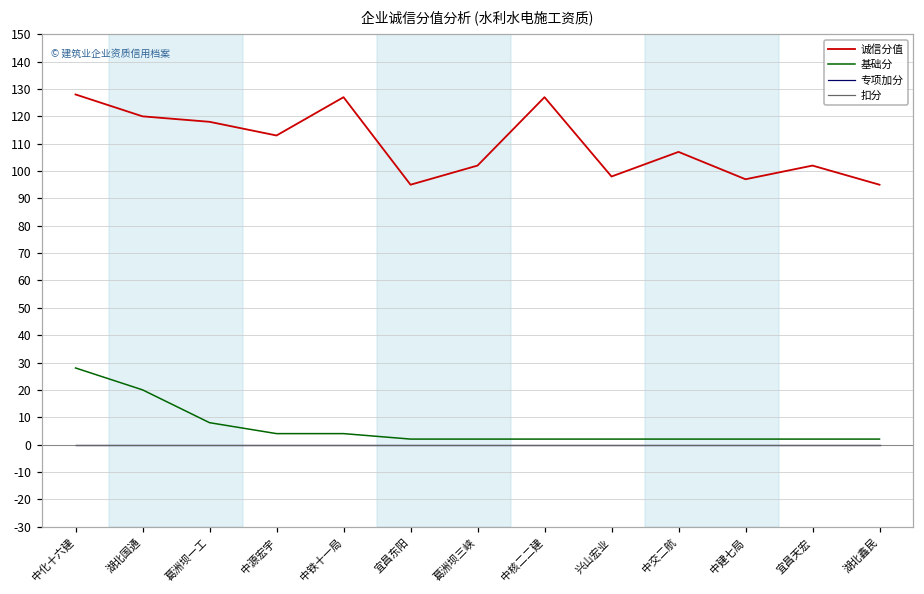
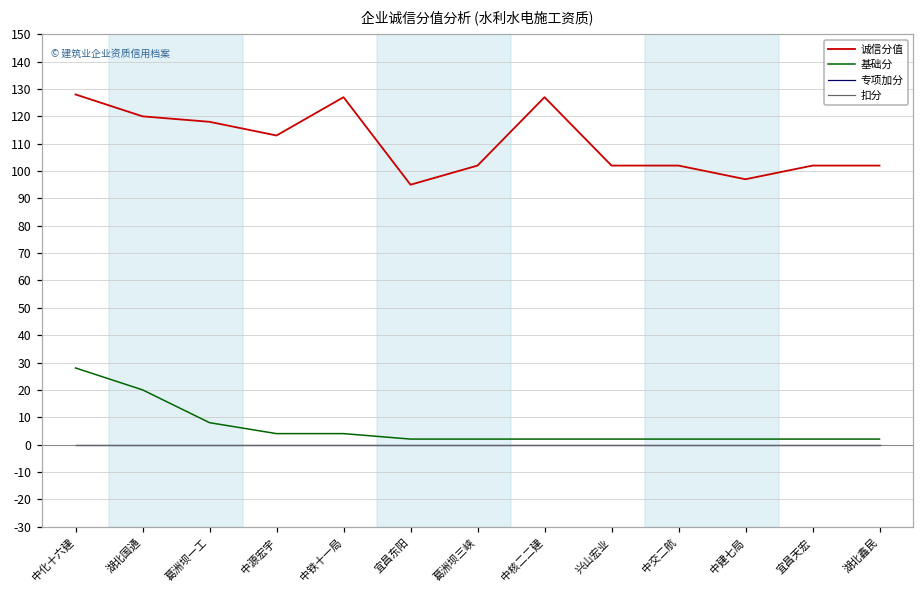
  {
    "诚信分值": {
      "中化十六建": 128,
      "湖北国通": 120,
      "葛洲坝一工": 118,
      "中源宏宇": 113,
      "中铁十一局": 127,
      "宜昌东阳": 95,
      "葛洲坝三峡": 102,
      "中核二二建": 127,
-     "兴山宏业": 98,
-     "中交二航": 107,
+     "兴山宏业": 102,
+     "中交二航": 102,
      "中建七局": 97,
      "宜昌天宏": 102,
-     "湖北鑫民": 95
+     "湖北鑫民": 102
    },
    "基础分": {
      "中化十六建": 28,
      "湖北国通": 20,
      "葛洲坝一工": 8,
      "中源宏宇": 4,
      "中铁十一局": 4,
      "宜昌东阳": 2,
      "葛洲坝三峡": 2,
      "中核二二建": 2,
      "兴山宏业": 2,
      "中交二航": 2,
      "中建七局": 2,
      "宜昌天宏": 2,
      "湖北鑫民": 2
    },
    "扣分": {
      "中化十六建": 0,
      "湖北国通": 0,
      "葛洲坝一工": 0,
      "中源宏宇": 0,
      "中铁十一局": 0,
      "宜昌东阳": 0,
      "葛洲坝三峡": 0,
      "中核二二建": 0,
      "兴山宏业": 0,
      "中交二航": 0,
      "中建七局": 0,
      "宜昌天宏": 0,
      "湖北鑫民": 0
    }
  }
